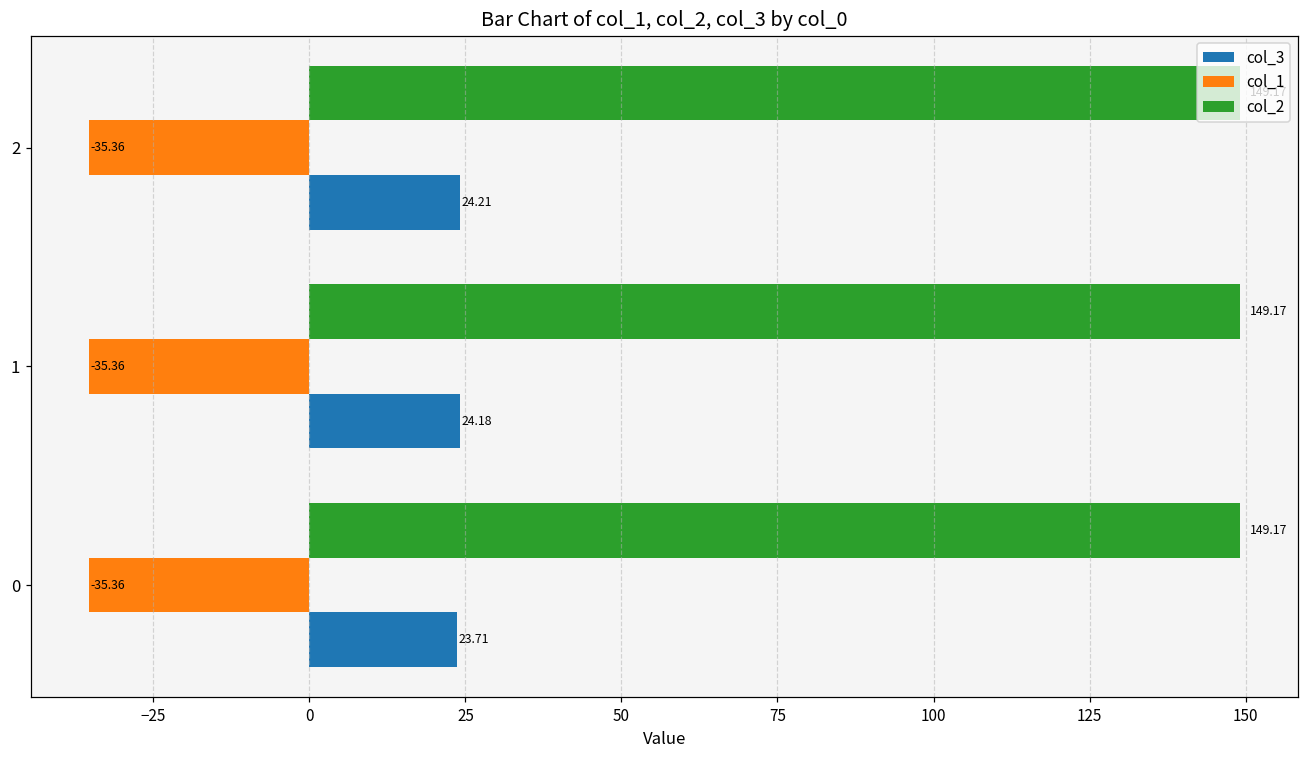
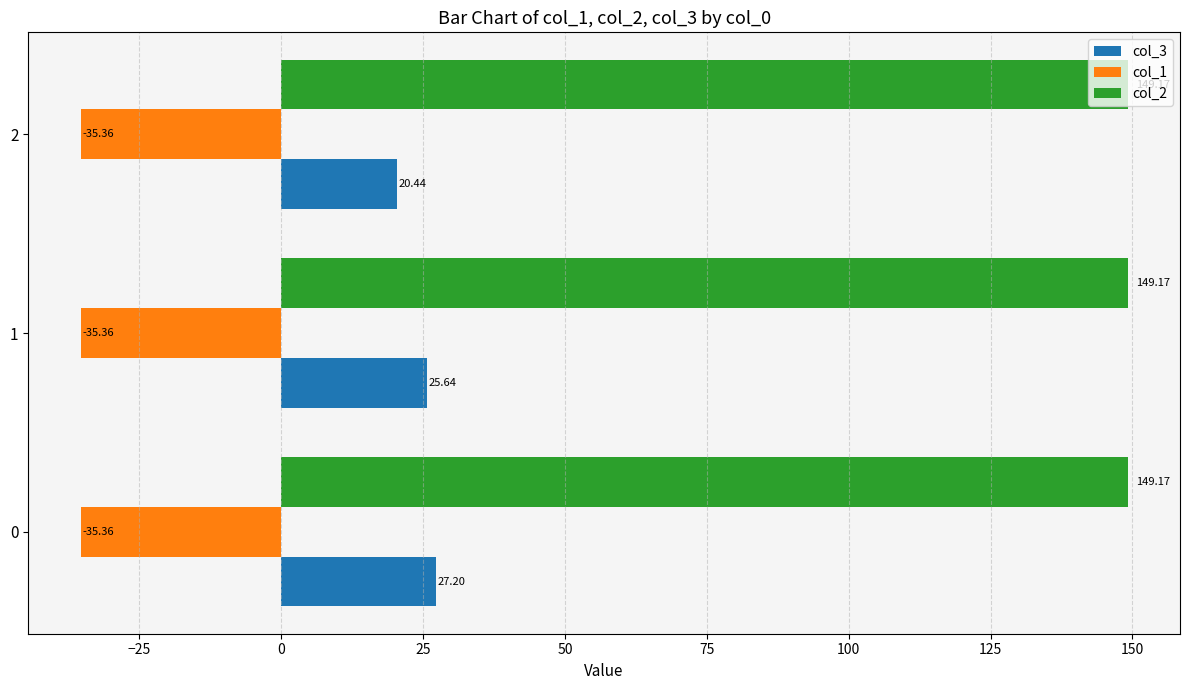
  {
    "col_3": {
-     "2": 24.21,
-     "1": 24.18,
-     "0": 23.71
+     "2": 20.44,
+     "1": 25.64,
+     "0": 27.20
    },
    "col_1": {
      "2": -35.36,
      "1": -35.36,
      "0": -35.36
    },
    "col_2": {
      "1": 149.17,
      "0": 149.17
    }
  }
